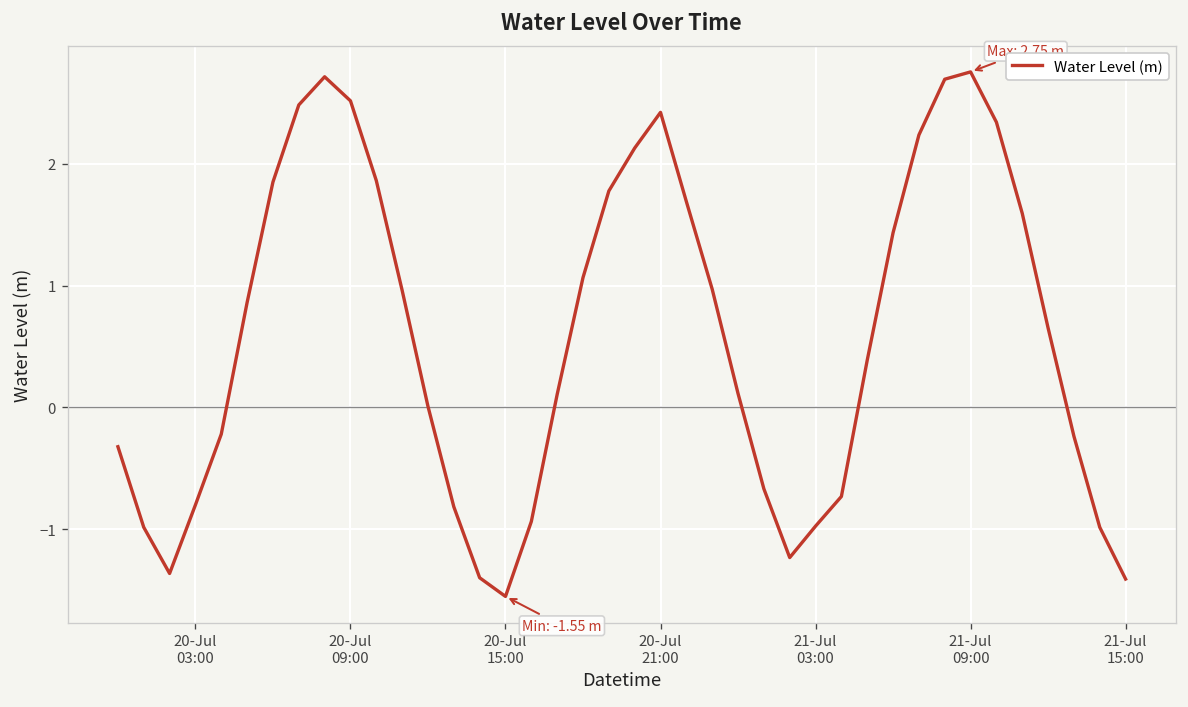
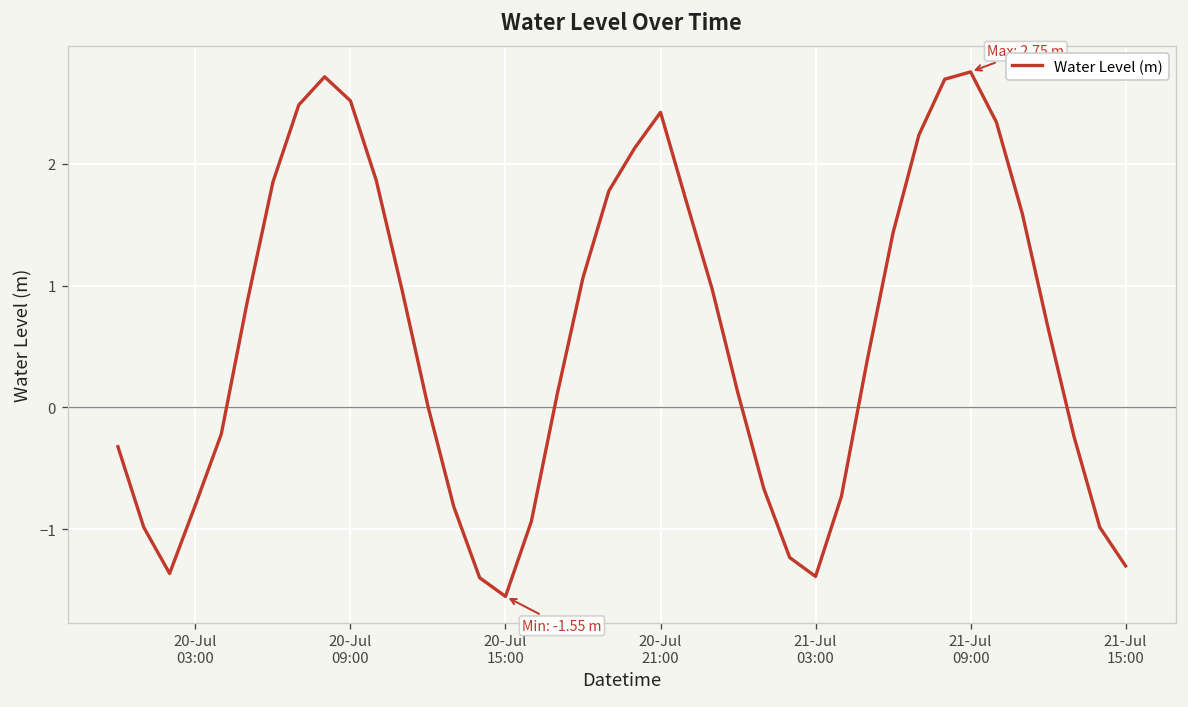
  {
    "20-Jul 03:00": -0.80,
    "20-Jul 09:00": 2.52,
    "20-Jul 21:00": 2.42,
-   "21-Jul 03:00": -0.97,
-   "21-Jul 15:00": -1.41
+   "21-Jul 03:00": -1.39,
+   "21-Jul 15:00": -1.30
  }
